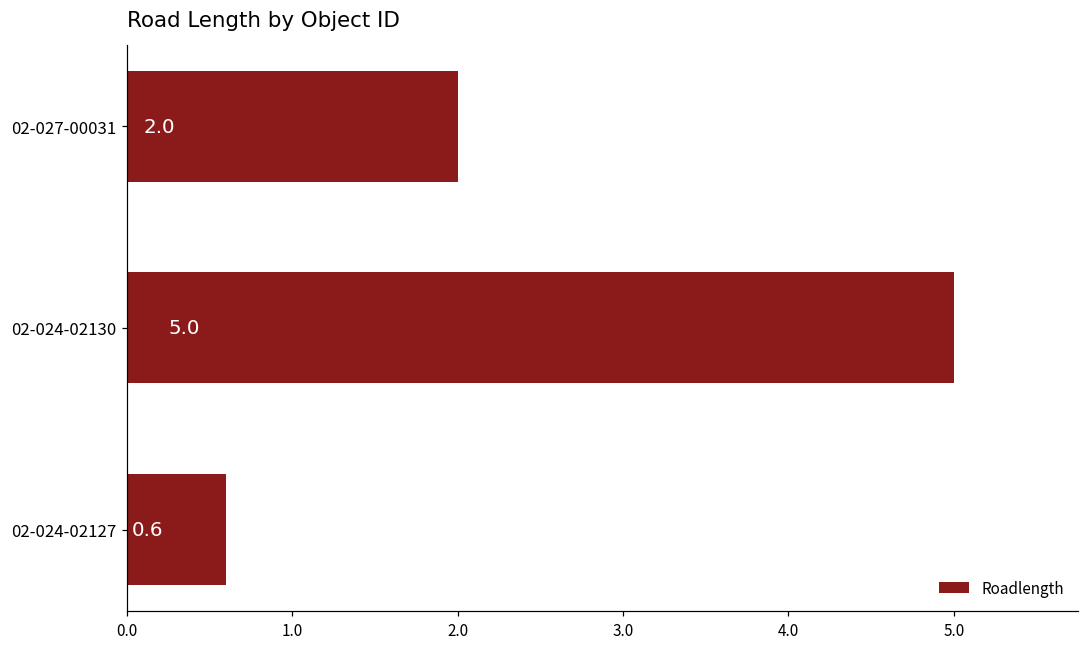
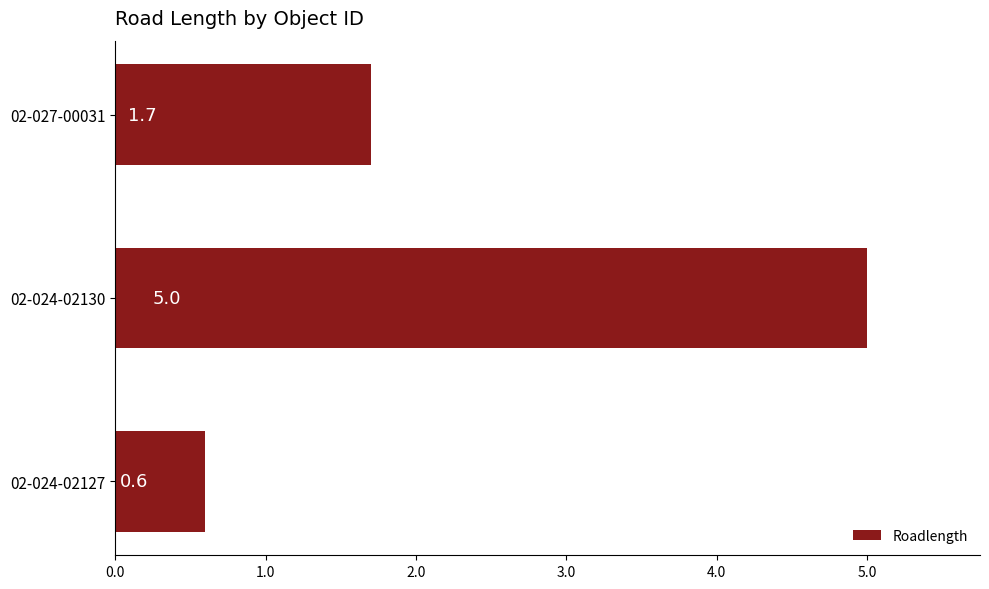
  {
-   "02-027-00031": 2.0,
+   "02-027-00031": 1.7,
    "02-024-02130": 5.0,
    "02-024-02127": 0.6
  }
